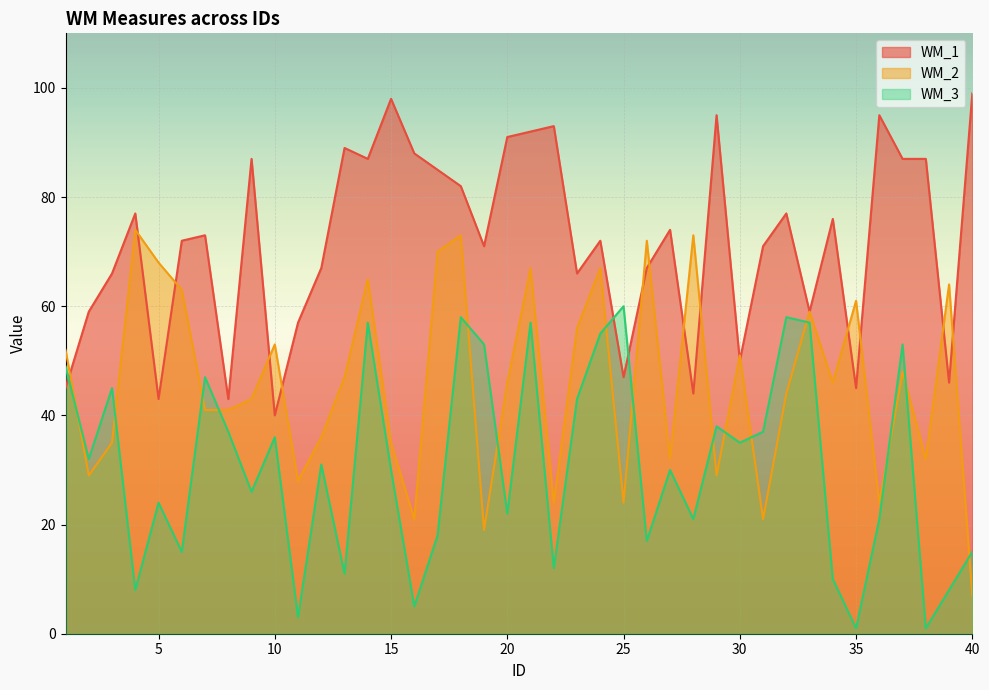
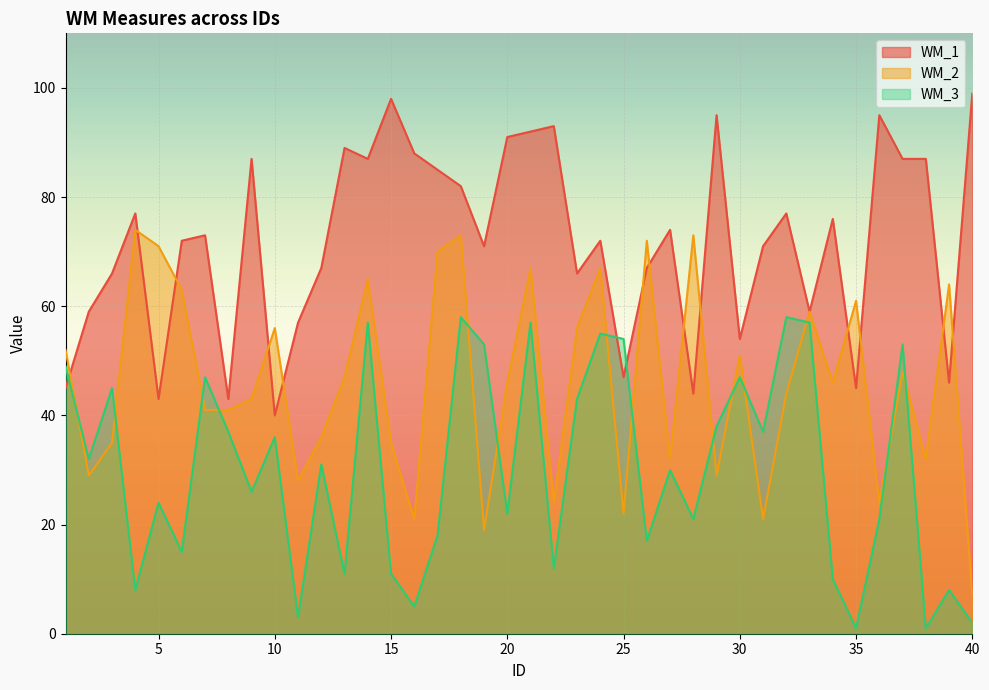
  {
    "WM_1": {
      "5": 43,
      "10": 40,
      "15": 98,
      "20": 91,
      "25": 47,
-     "30": 50,
+     "30": 54,
      "35": 45,
      "40": 99
    },
    "WM_2": {
-     "5": 68,
-     "10": 53,
+     "5": 71,
+     "10": 56,
      "15": 35,
      "20": 46,
-     "25": 24,
+     "25": 22,
      "30": 51,
      "35": 61,
      "40": 7
    },
    "WM_3": {
      "5": 24,
      "10": 36,
-     "15": 30,
+     "15": 11,
      "20": 22,
-     "25": 60,
-     "30": 35,
+     "25": 54,
+     "30": 47,
      "35": 1,
-     "40": 15
+     "40": 2
    }
  }
